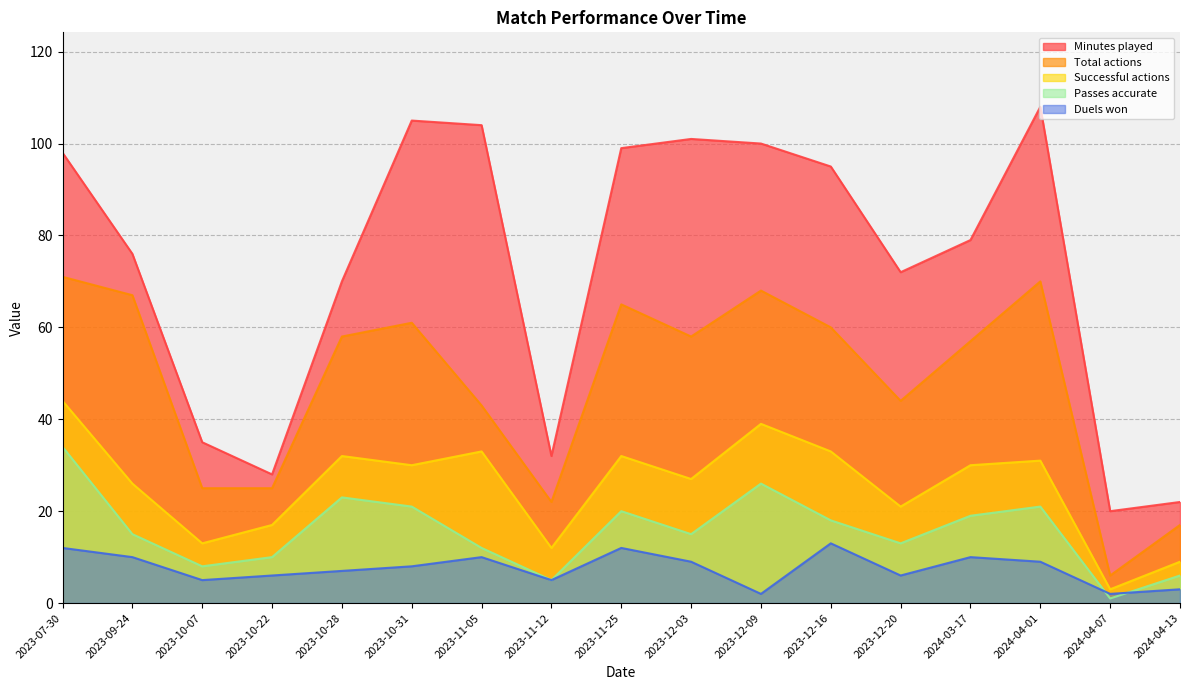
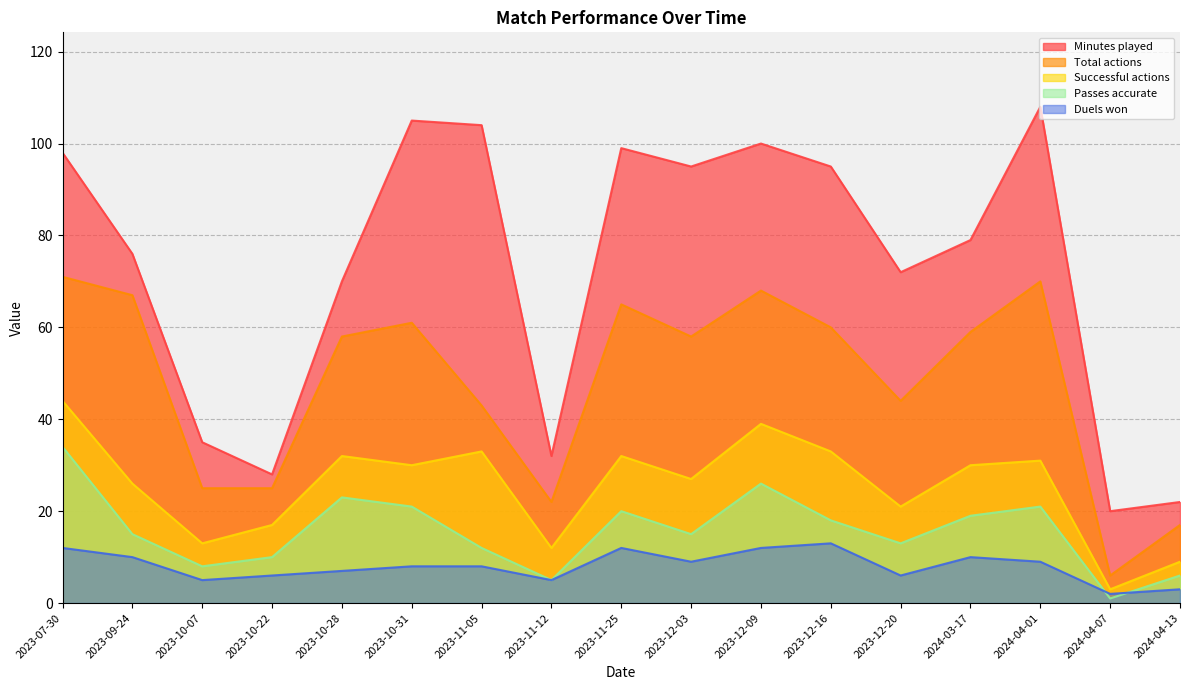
  {
    "Minutes played": {
      "2023-07-30": 98,
      "2023-09-24": 76,
      "2023-10-07": 35,
      "2023-10-22": 28,
      "2023-10-28": 70,
      "2023-10-31": 105,
      "2023-11-05": 104,
      "2023-11-12": 32,
      "2023-11-25": 99,
-     "2023-12-03": 101,
+     "2023-12-03": 95,
      "2023-12-09": 100,
      "2023-12-16": 95,
      "2023-12-20": 72,
      "2024-03-17": 79,
      "2024-04-07": 20,
      "2024-04-13": 22
    },
    "Total actions": {
      "2023-07-30": 71,
      "2023-09-24": 67,
      "2023-10-07": 25,
      "2023-10-22": 25,
      "2023-10-28": 58,
      "2023-10-31": 61,
      "2023-11-05": 43,
      "2023-11-12": 22,
      "2023-11-25": 65,
      "2023-12-03": 58,
      "2023-12-09": 68,
      "2023-12-16": 60,
      "2023-12-20": 44,
-     "2024-03-17": 57,
+     "2024-03-17": 59,
      "2024-04-01": 70,
      "2024-04-07": 6,
      "2024-04-13": 17
    },
    "Successful actions": {
      "2023-07-30": 44,
      "2023-09-24": 26,
      "2023-10-07": 13,
      "2023-10-22": 17,
      "2023-10-28": 32,
      "2023-10-31": 30,
      "2023-11-05": 33,
      "2023-11-12": 12,
      "2023-11-25": 32,
      "2023-12-03": 27,
      "2023-12-09": 39,
      "2023-12-16": 33,
      "2023-12-20": 21,
      "2024-03-17": 30,
      "2024-04-01": 31,
      "2024-04-07": 3,
      "2024-04-13": 9
    },
    "Passes accurate": {
      "2023-07-30": 34,
      "2023-09-24": 15,
      "2023-10-07": 8,
      "2023-10-22": 10,
      "2023-10-28": 23,
      "2023-10-31": 21,
      "2023-11-05": 12,
      "2023-11-25": 20,
      "2023-12-03": 15,
      "2023-12-09": 26,
      "2023-12-16": 18,
      "2023-12-20": 13,
      "2024-03-17": 19,
      "2024-04-01": 21,
      "2024-04-07": 1,
      "2024-04-13": 6
    },
    "Duels won": {
      "2023-07-30": 12,
      "2023-09-24": 10,
      "2023-10-07": 5,
      "2023-10-22": 6,
      "2023-10-28": 7,
      "2023-10-31": 8,
-     "2023-11-05": 10,
+     "2023-11-05": 8,
      "2023-11-25": 12,
      "2023-12-03": 9,
-     "2023-12-09": 2,
+     "2023-12-09": 12,
      "2023-12-16": 13,
      "2023-12-20": 6,
      "2024-03-17": 10,
      "2024-04-01": 9,
      "2024-04-07": 2,
      "2024-04-13": 3
    }
  }
